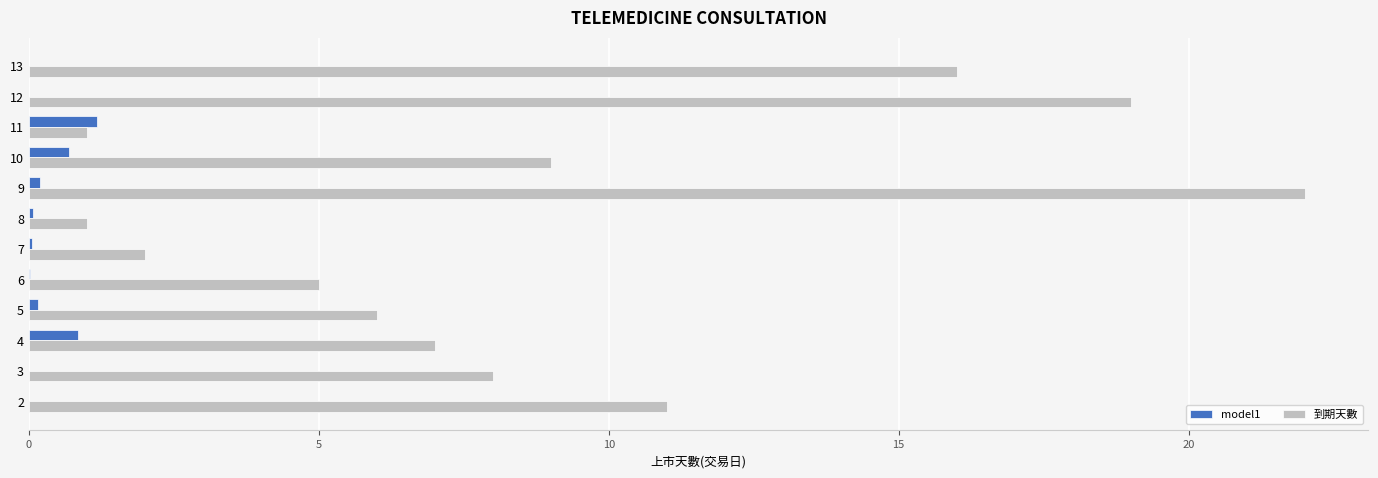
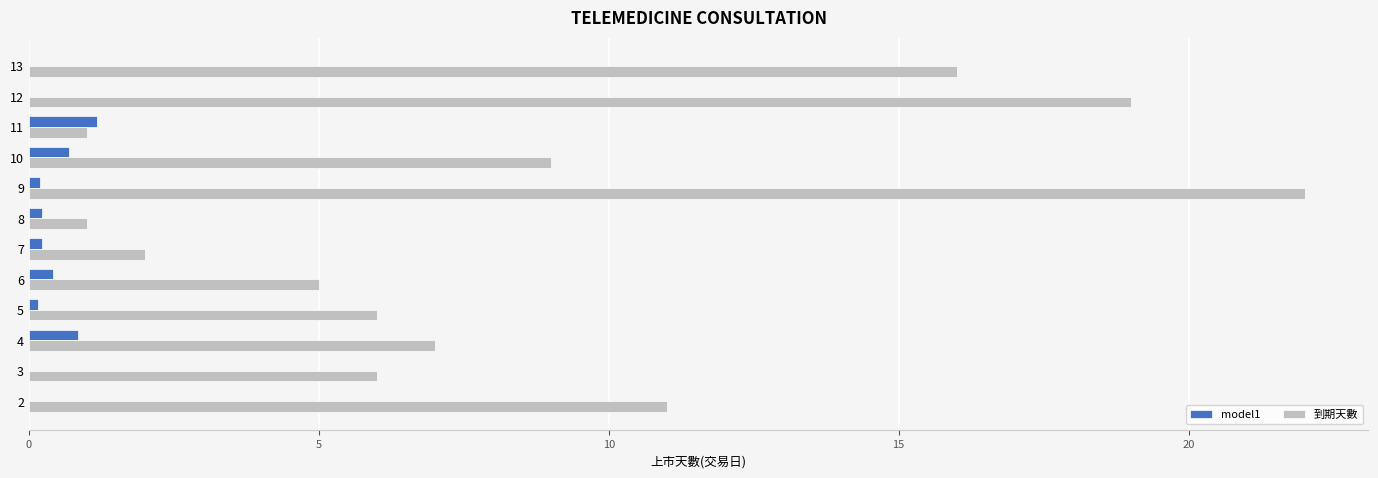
  {
    "model1": {
      "11": 1.2,
      "10": 0.7,
      "9": 0.2,
-     "8": 0.1,
-     "7": 0.1,
-     "6": 0.0,
+     "8": 0.2,
+     "7": 0.2,
+     "6": 0.4,
      "5": 0.2,
      "4": 0.8
    },
    "到期天數": {
      "13": 16,
      "12": 19,
      "11": 1,
      "10": 9,
      "9": 22,
      "8": 1,
      "7": 2,
      "6": 5,
      "5": 6,
      "4": 7,
-     "3": 8,
+     "3": 6,
      "2": 11
    }
  }
